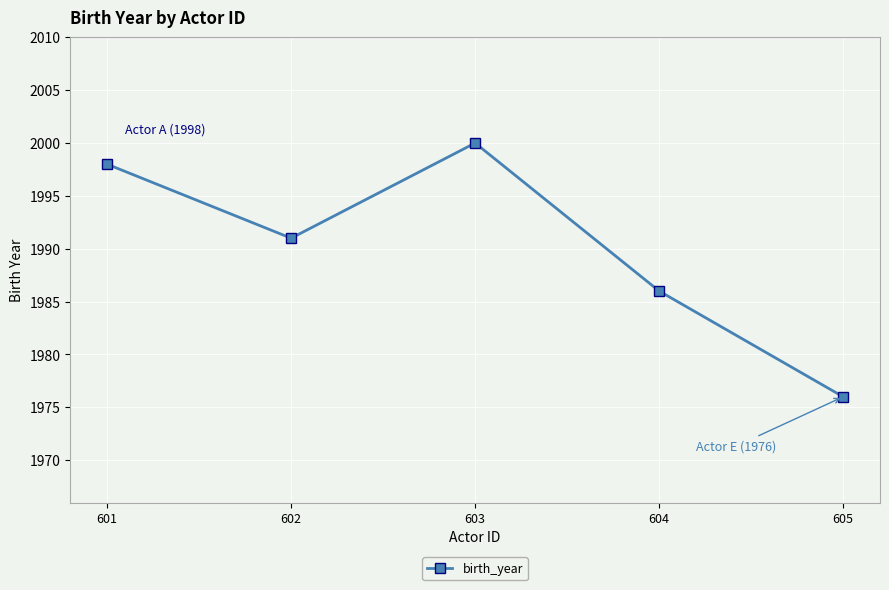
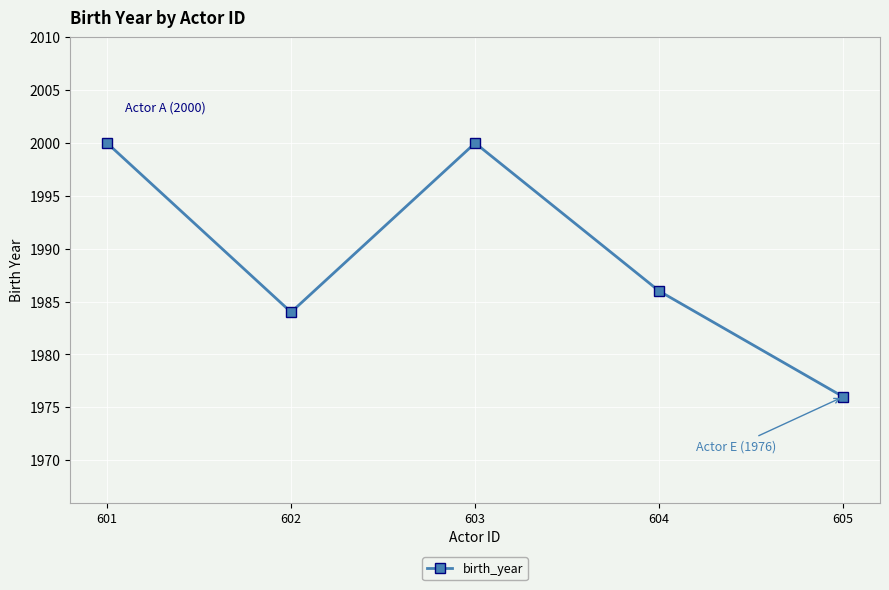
  {
-   "601": "(1998)",
-   "602": "1991",
+   "601": "(2000)",
+   "602": "1984",
    "605": "(1976)"
  }
